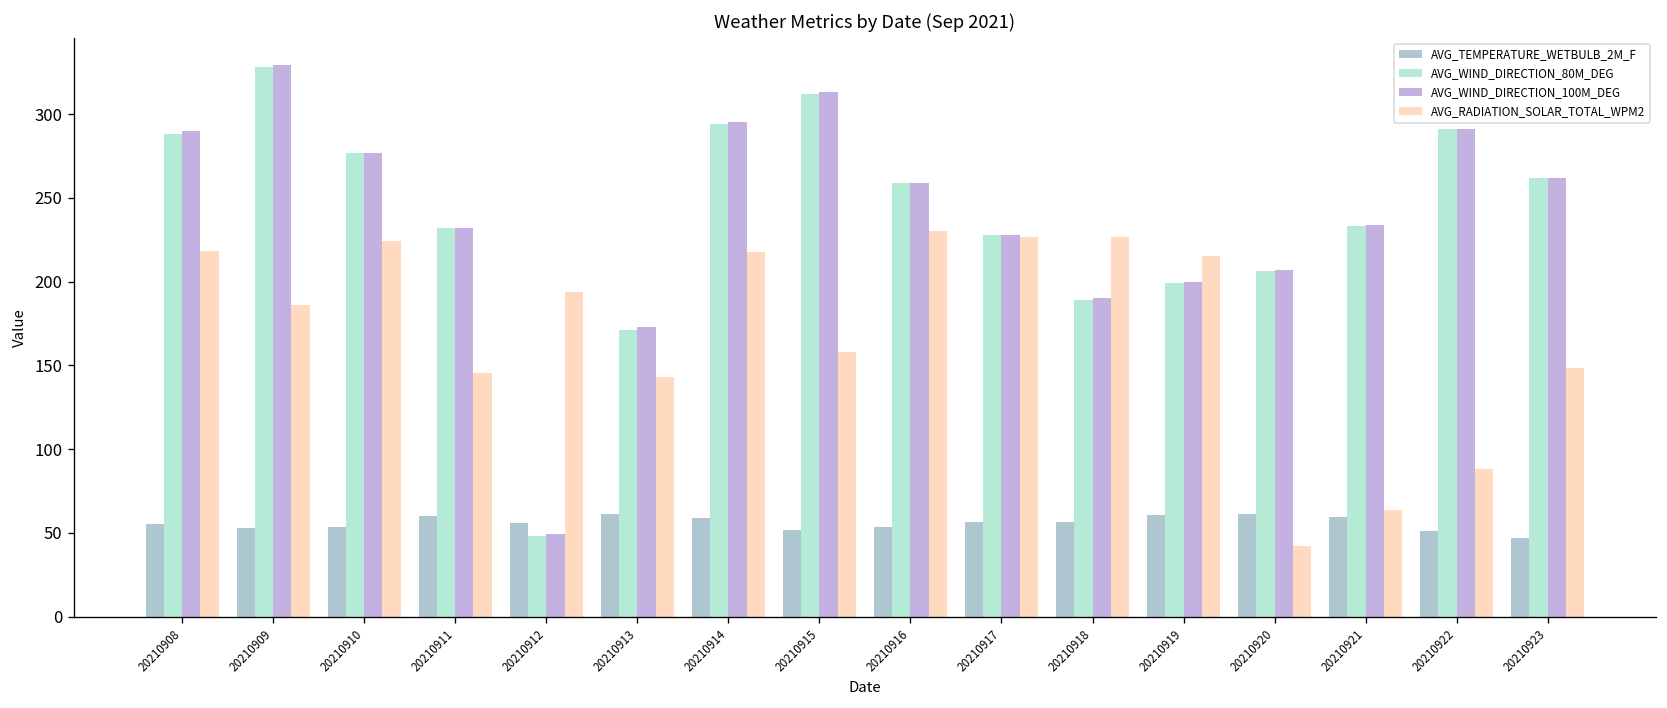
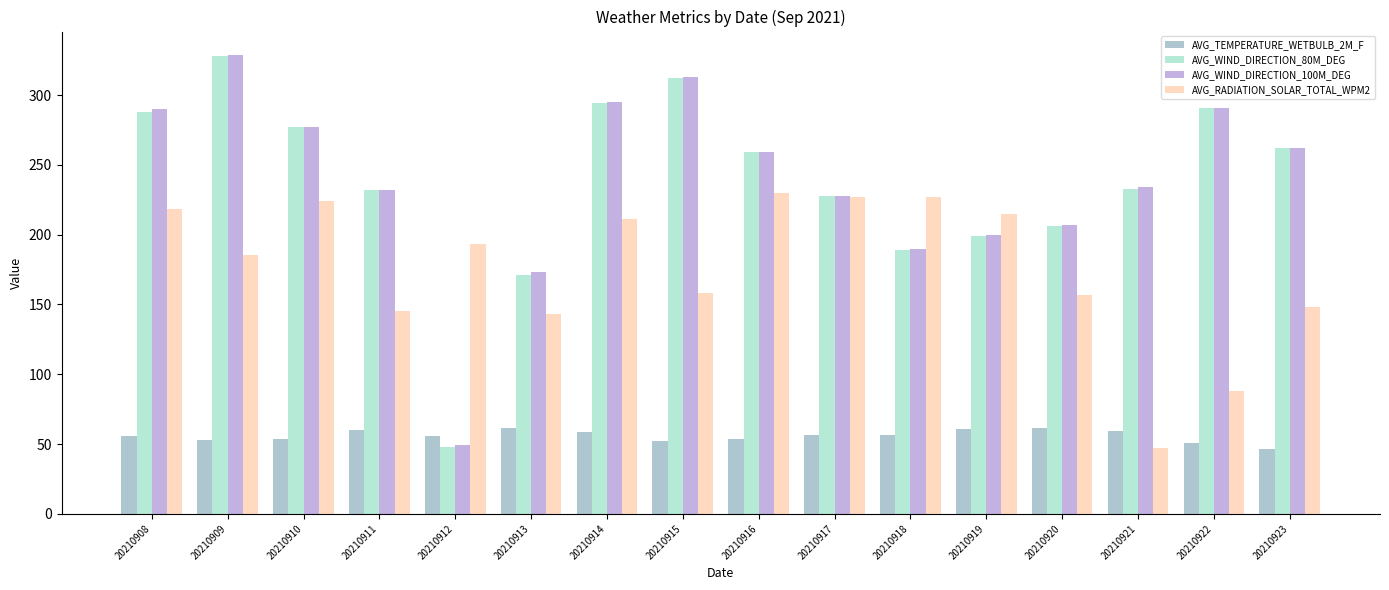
  {
    "AVG_RADIATION_SOLAR_TOTAL_WPM2": {
      "20210908": 218,
      "20210909": 186,
      "20210910": 224,
      "20210911": 145,
      "20210912": 194,
      "20210913": 143,
-     "20210914": 218,
+     "20210914": 212,
      "20210915": 158,
      "20210916": 230,
      "20210917": 227,
      "20210918": 227,
      "20210919": 215,
-     "20210920": 42,
-     "20210921": 64,
+     "20210920": 157,
+     "20210921": 47,
      "20210922": 88,
      "20210923": 148
    }
  }
